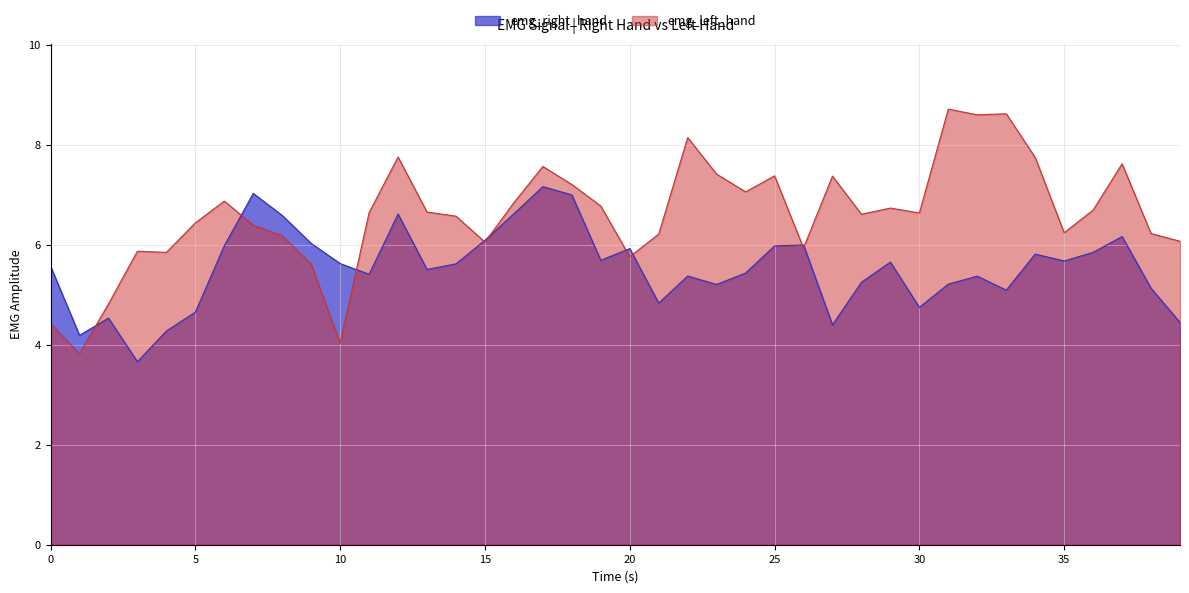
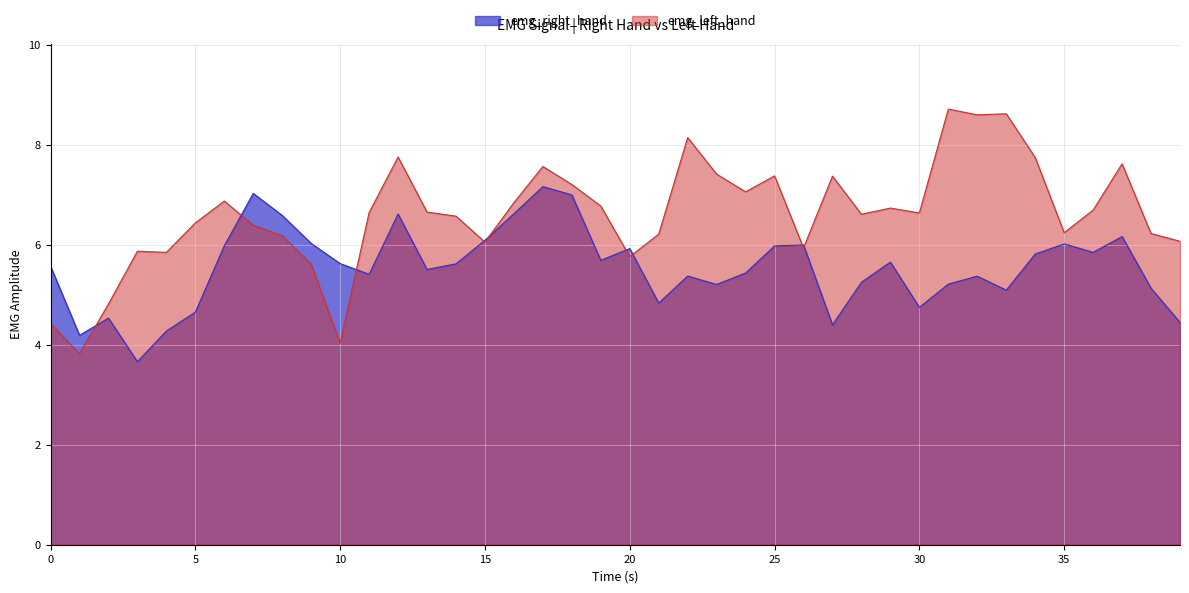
  {
    "emg_right_hand": {
      "0": 5.6,
      "5": 4.7,
      "10": 5.6,
      "20": 5.9,
      "25": 6.0,
      "30": 4.8,
-     "35": 5.7
+     "35": 6.0
    },
    "emg_left_hand": {
      "0": 4.4,
      "5": 6.4,
      "10": 4.0,
      "20": 5.8,
      "25": 7.4,
      "30": 6.6,
      "35": 6.2
    }
  }
